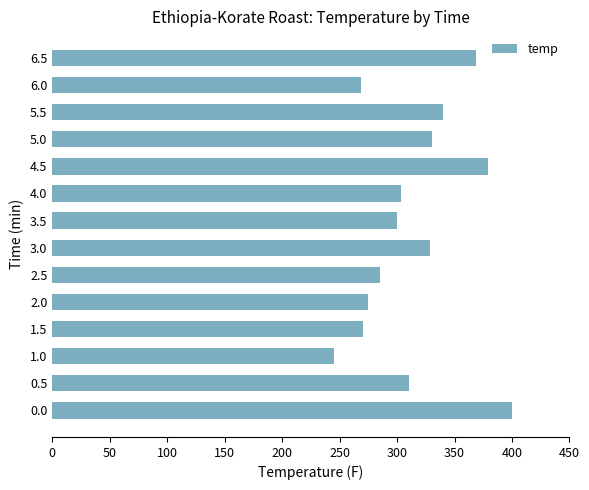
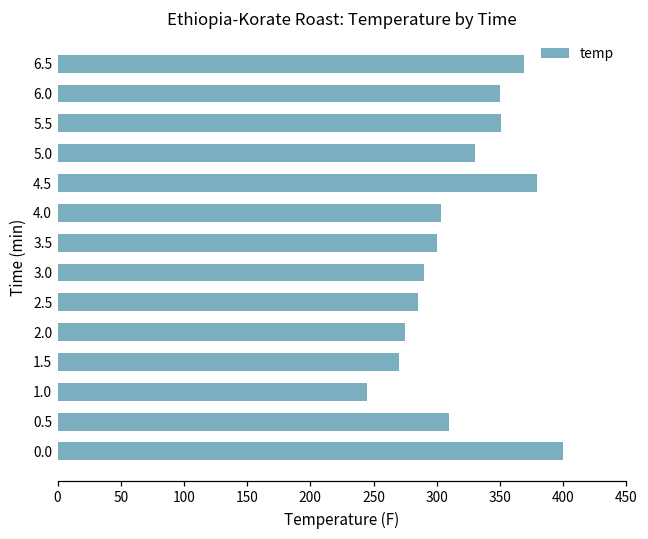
  {
    "6.5": 369,
-   "6.0": 269,
-   "5.5": 340,
+   "6.0": 350,
+   "5.5": 351,
    "5.0": 330,
    "4.5": 379,
    "4.0": 303,
    "3.5": 300,
-   "3.0": 329,
+   "3.0": 290,
    "2.5": 285,
    "2.0": 275,
    "1.5": 270,
    "1.0": 245,
    "0.5": 310,
    "0.0": 400
  }
